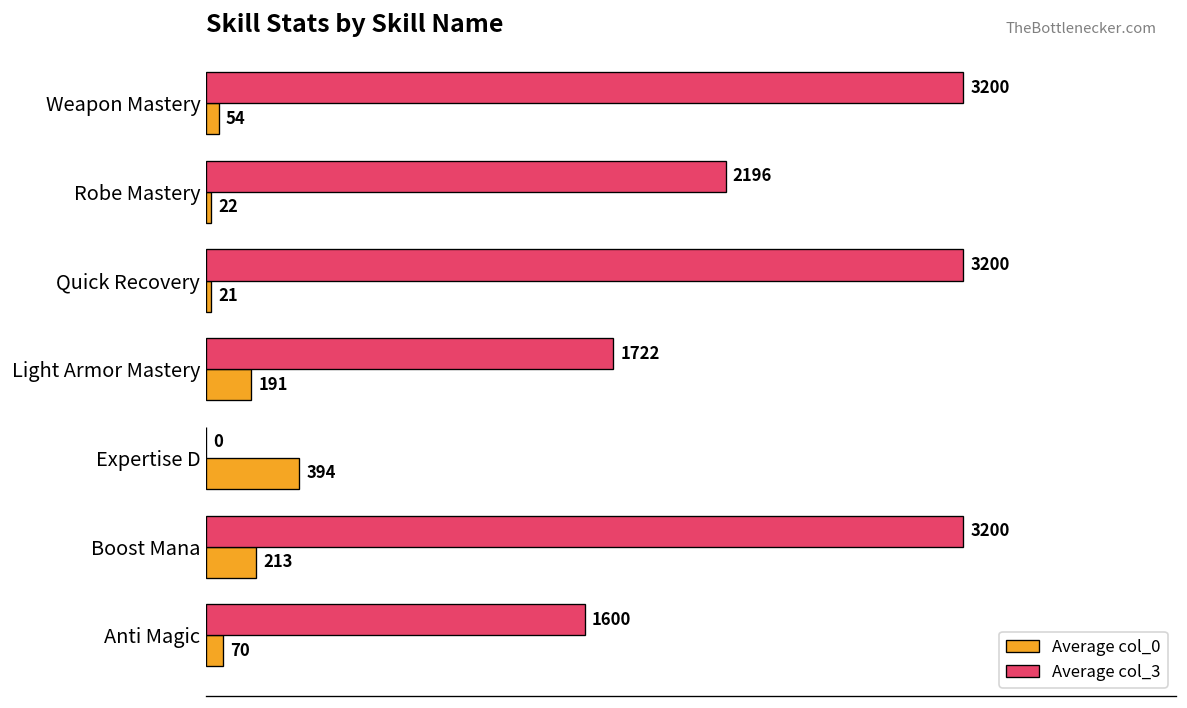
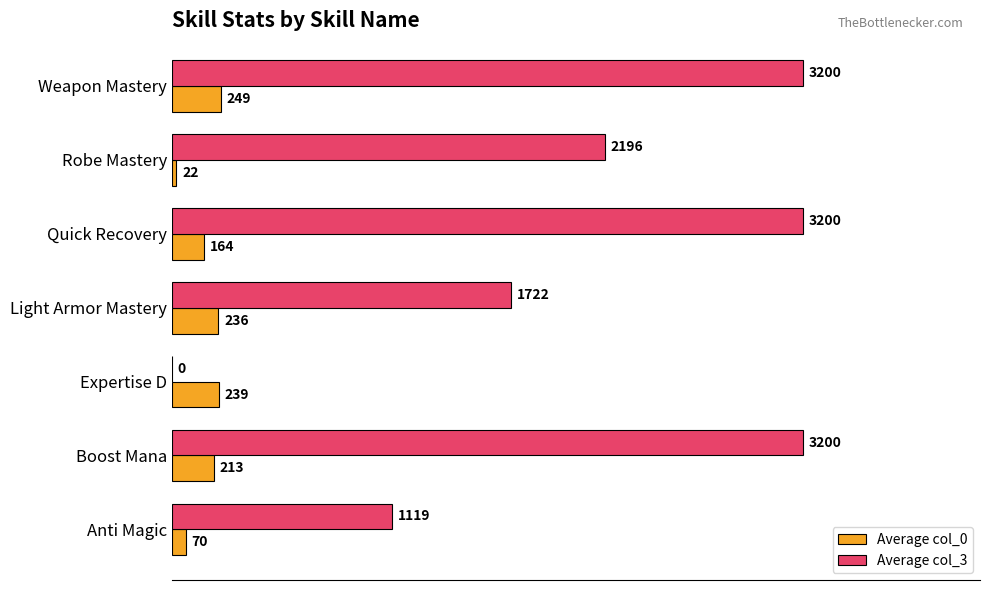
  {
    "Average col_0": {
-     "Weapon Mastery": 54,
+     "Weapon Mastery": 249,
      "Robe Mastery": 22,
-     "Quick Recovery": 21,
-     "Light Armor Mastery": 191,
-     "Expertise D": 394,
+     "Quick Recovery": 164,
+     "Light Armor Mastery": 236,
+     "Expertise D": 239,
      "Boost Mana": 213,
      "Anti Magic": 70
    },
    "Average col_3": {
      "Weapon Mastery": 3200,
      "Robe Mastery": 2196,
      "Quick Recovery": 3200,
      "Light Armor Mastery": 1722,
      "Expertise D": 0,
      "Boost Mana": 3200,
-     "Anti Magic": 1600
+     "Anti Magic": 1119
    }
  }
